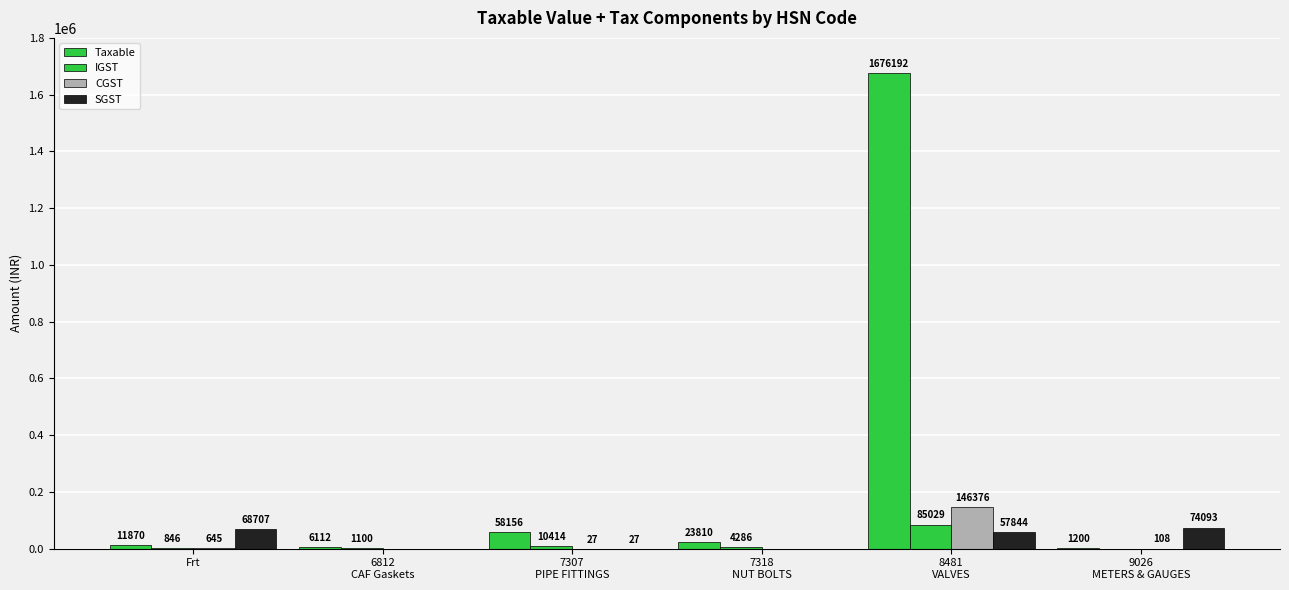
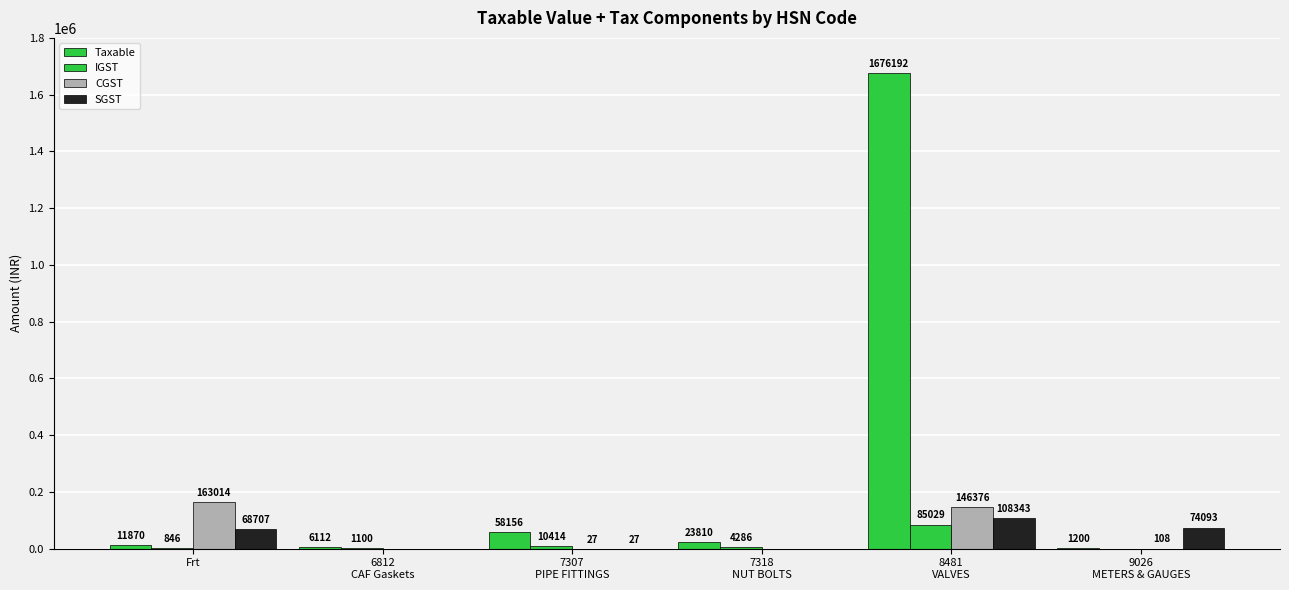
  {
    "CGST": {
-     "Frt": 645,
+     "Frt": 163014,
      "7307 PIPE FITTINGS": 27,
      "8481 VALVES": 146376,
      "9026 METERS & GAUGES": 108
    },
    "SGST": {
      "Frt": 68707,
      "7307 PIPE FITTINGS": 27,
-     "8481 VALVES": 57844,
+     "8481 VALVES": 108343,
      "9026 METERS & GAUGES": 74093
    }
  }
